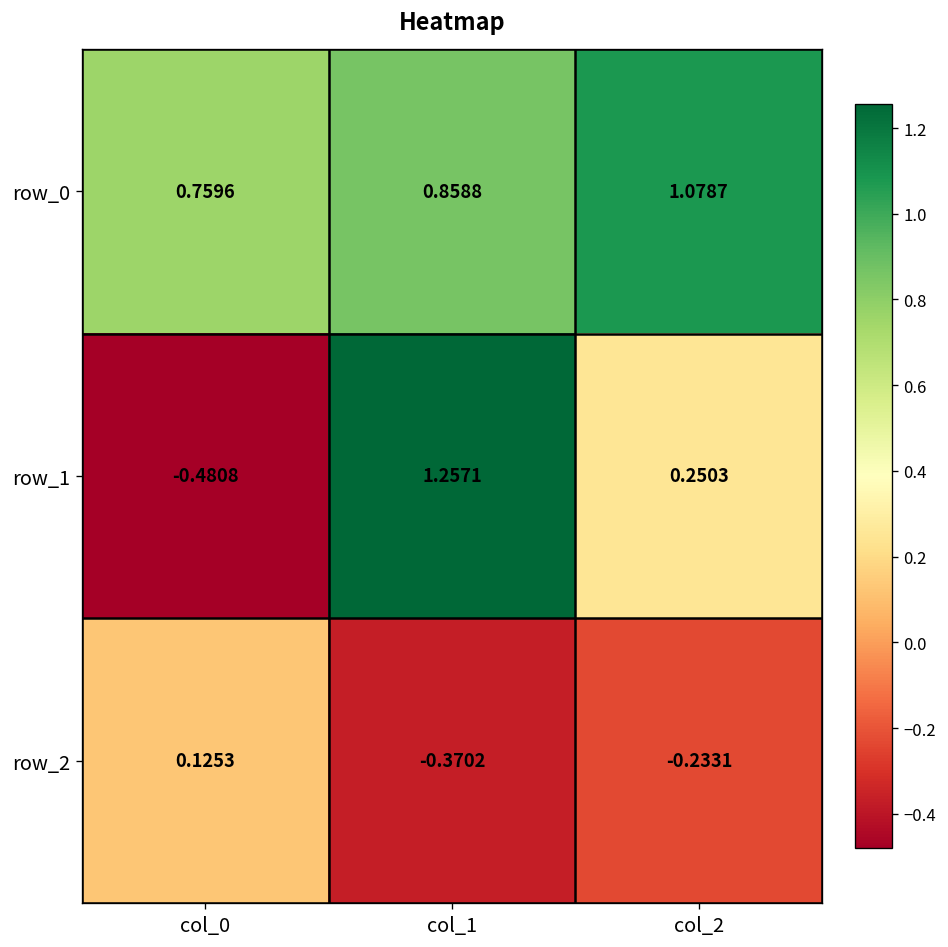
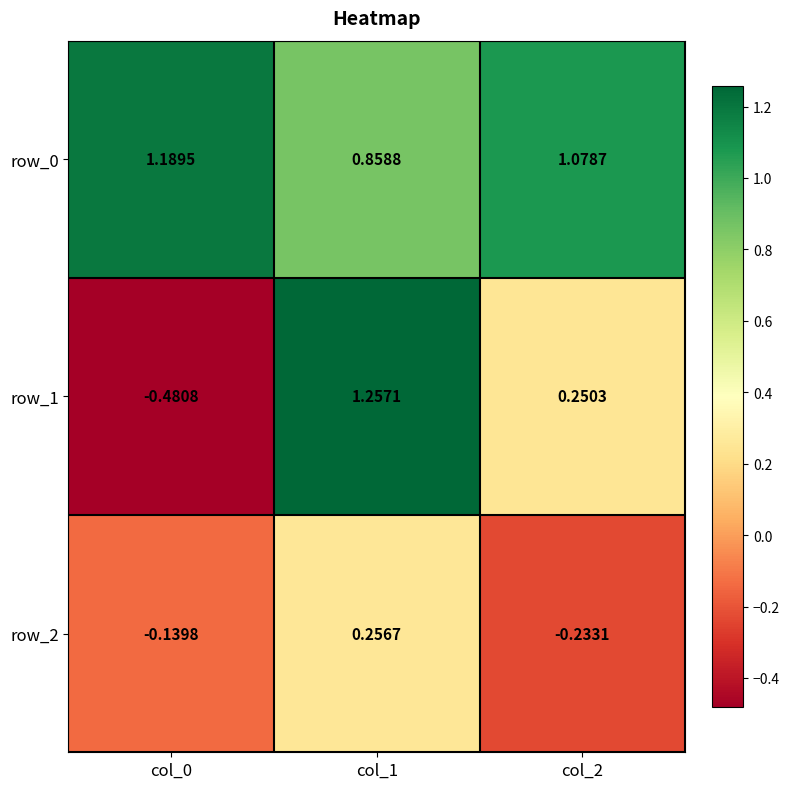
  {
    "row_0": {
-     "col_0": 0.7596,
+     "col_0": 1.1895,
      "col_1": 0.8588,
      "col_2": 1.0787
    },
    "row_1": {
      "col_0": -0.4808,
      "col_1": 1.2571,
      "col_2": 0.2503
    },
    "row_2": {
-     "col_0": 0.1253,
-     "col_1": -0.3702,
+     "col_0": -0.1398,
+     "col_1": 0.2567,
      "col_2": -0.2331
    }
  }
